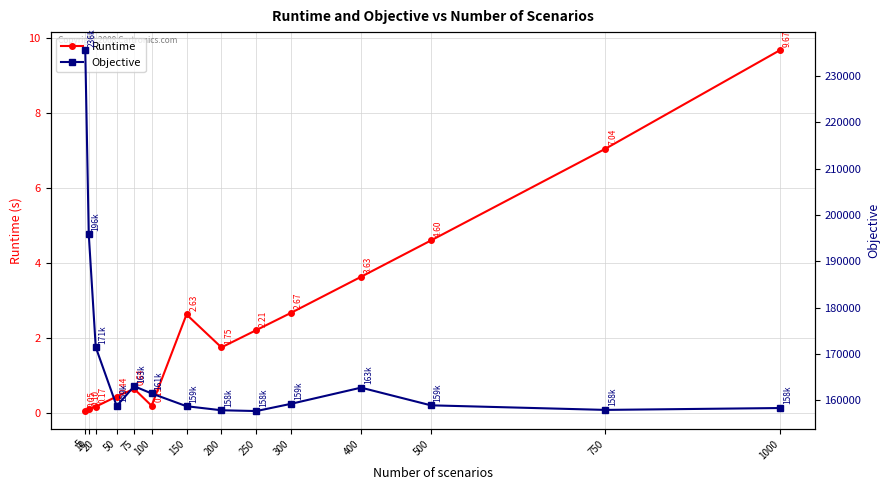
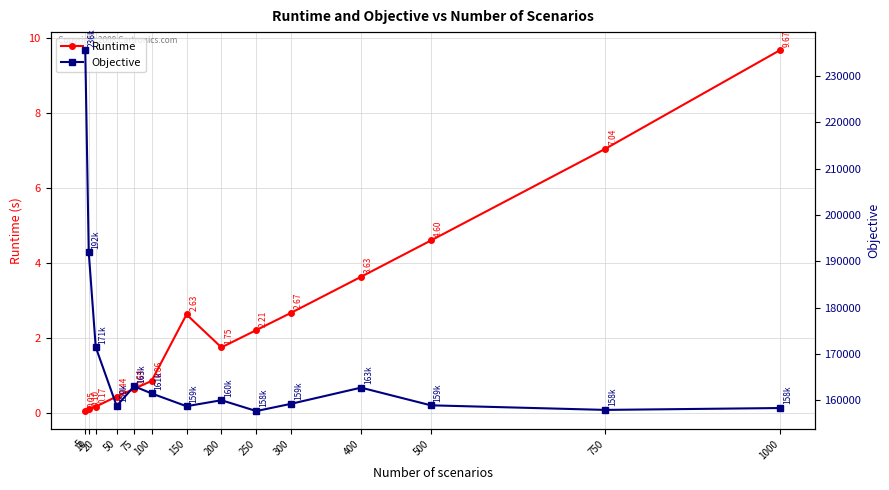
  {
    "Runtime": {
-     "100": "0.19",
+     "100": "0.86",
      "150": "2.63",
      "200": "1.75",
      "250": "2.21",
      "300": "2.67",
      "400": "3.63",
      "500": "4.60",
      "750": "7.04",
      "1000": "9.67"
    },
    "Objective": {
-     "10": "196k",
+     "10": "192k",
      "20": "171k",
      "150": "159k",
-     "200": "158k",
+     "200": "160k",
      "250": "158k",
      "300": "159k",
      "400": "163k",
      "500": "159k",
      "750": "158k",
      "1000": "158k"
    }
  }
